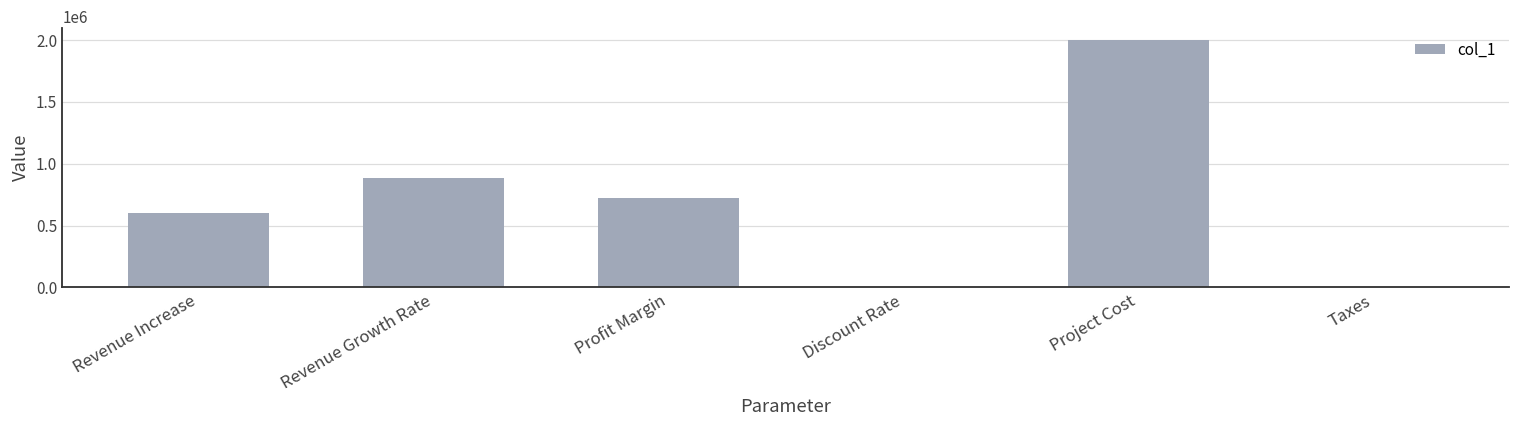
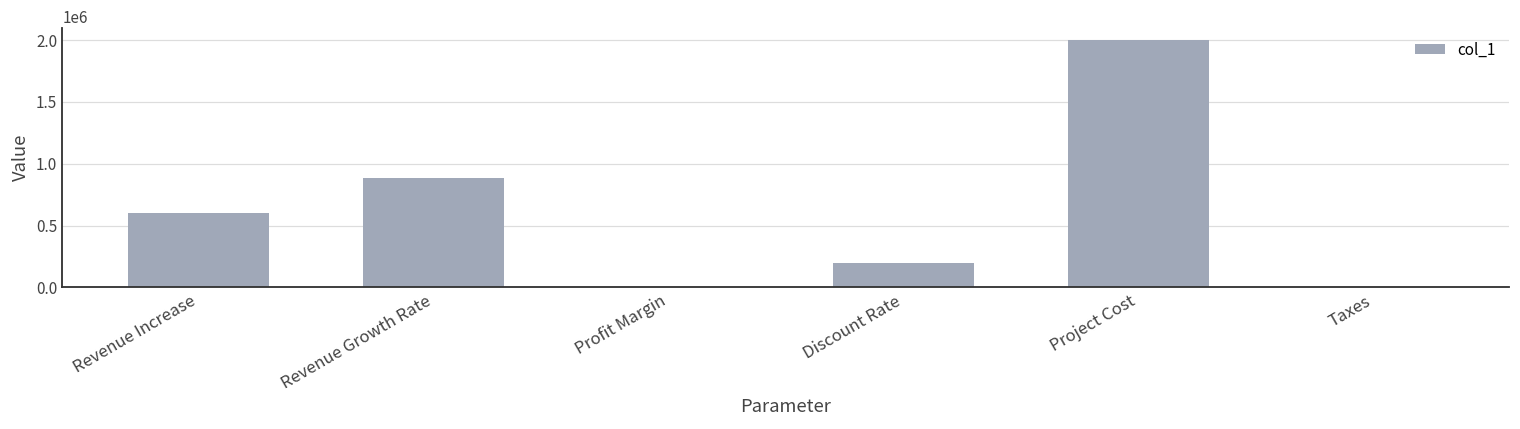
  {
    "Revenue Increase": 600000,
    "Revenue Growth Rate": 890000,
-   "Profit Margin": 720000,
-   "Discount Rate": 0,
+   "Profit Margin": 0,
+   "Discount Rate": 200000,
    "Project Cost": 2000000
  }
